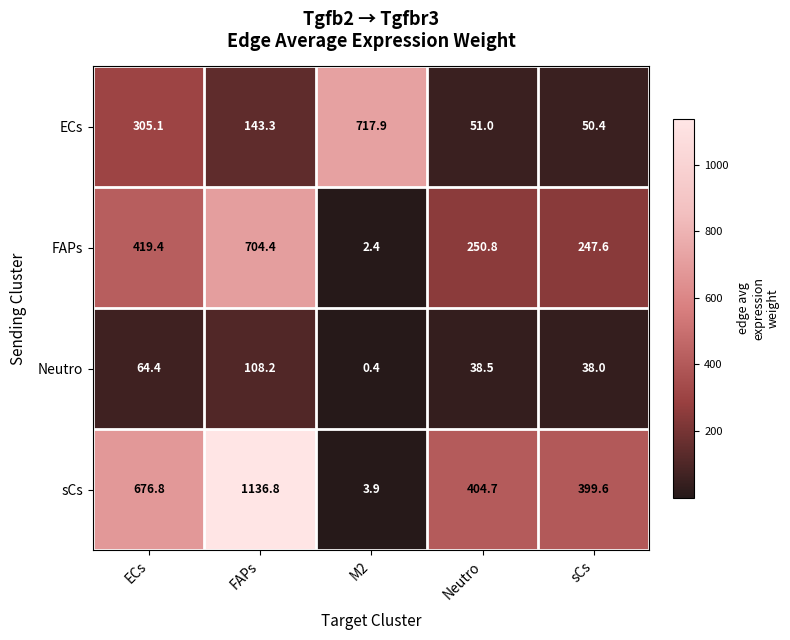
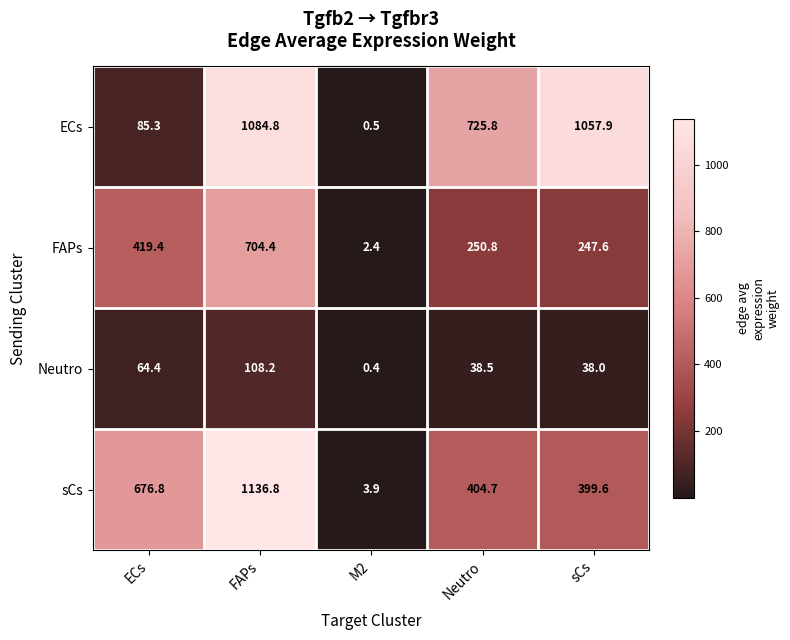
  {
    "ECs": {
-     "ECs": 305.1,
-     "FAPs": 143.3,
-     "M2": 717.9,
-     "Neutro": 51.0,
-     "sCs": 50.4
+     "ECs": 85.3,
+     "FAPs": 1084.8,
+     "M2": 0.5,
+     "Neutro": 725.8,
+     "sCs": 1057.9
    },
    "FAPs": {
      "ECs": 419.4,
      "FAPs": 704.4,
      "M2": 2.4,
      "Neutro": 250.8,
      "sCs": 247.6
    },
    "Neutro": {
      "ECs": 64.4,
      "FAPs": 108.2,
      "M2": 0.4,
      "Neutro": 38.5,
      "sCs": 38.0
    },
    "sCs": {
      "ECs": 676.8,
      "FAPs": 1136.8,
      "M2": 3.9,
      "Neutro": 404.7,
      "sCs": 399.6
    }
  }
